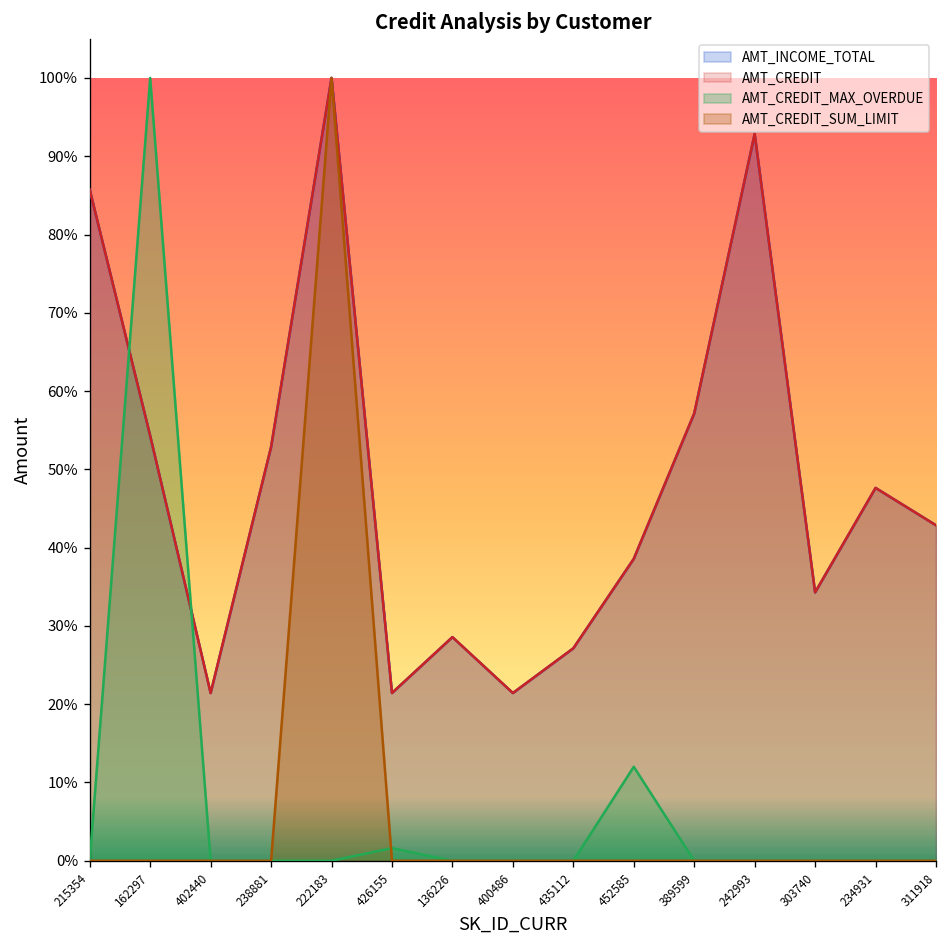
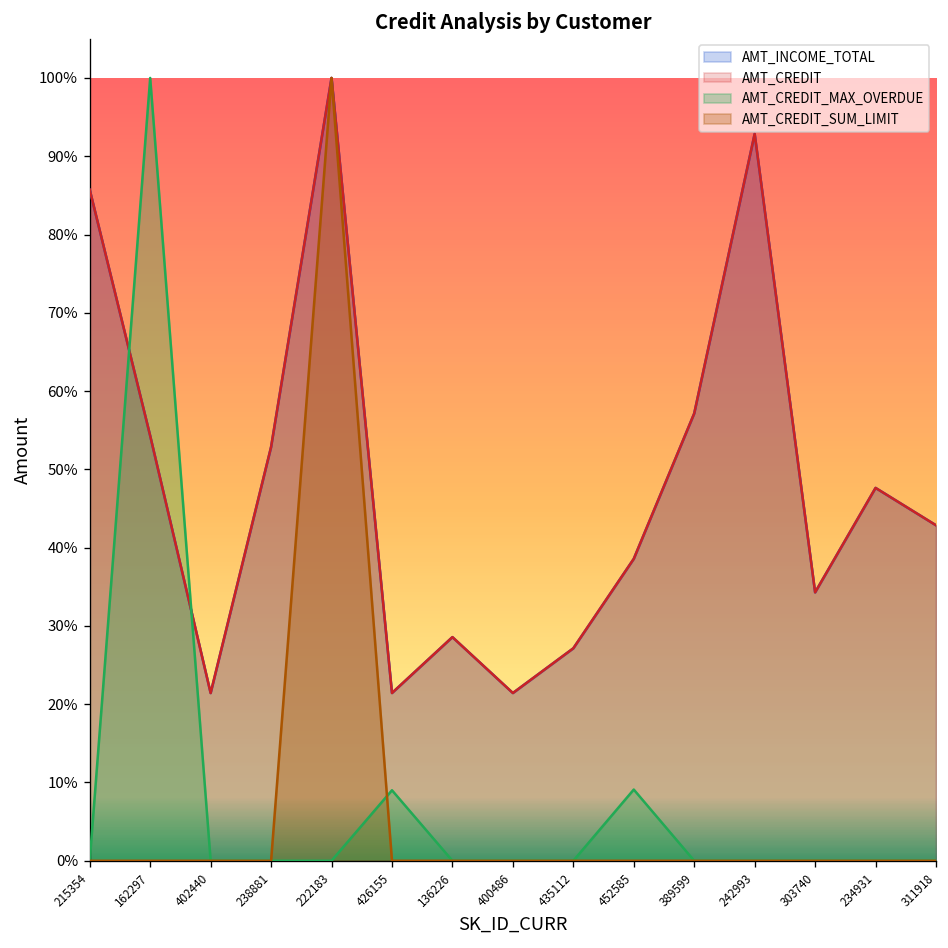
  {
    "AMT_CREDIT_MAX_OVERDUE": {
      "162297": "100%",
      "222183": "0%",
-     "426155": "2%",
-     "452585": "12%"
+     "426155": "9%",
+     "452585": "9%"
    }
  }
